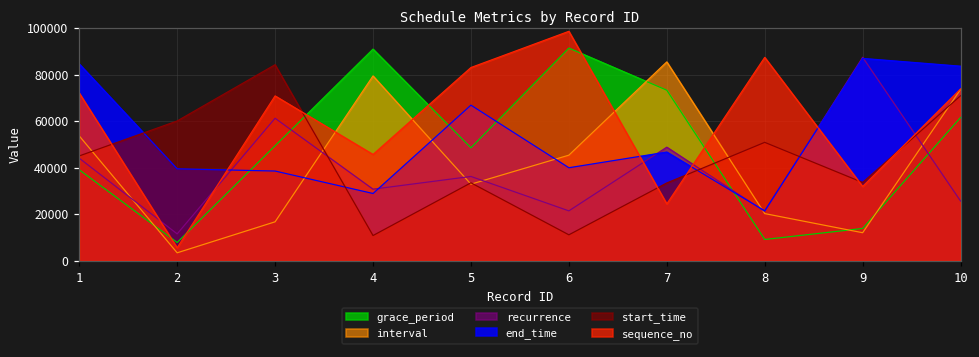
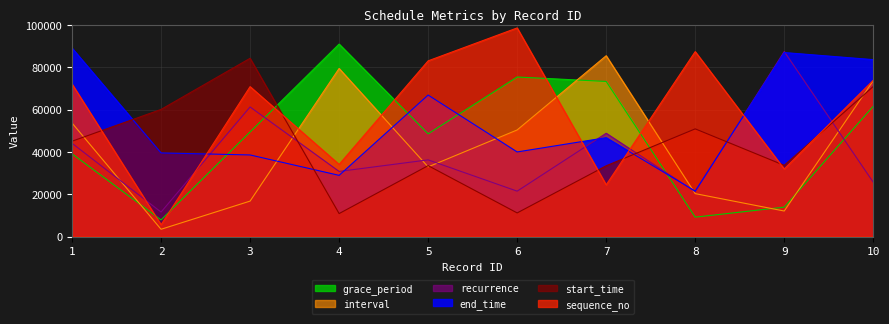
  {
    "grace_period": {
      "1": 39000,
      "2": 8000,
      "3": 49000,
      "4": 91000,
      "5": 49000,
-     "6": 91000,
+     "6": 75000,
      "7": 73000,
      "8": 9000,
      "9": 14000,
      "10": 62000
    },
    "interval": {
      "1": 54000,
      "2": 3000,
      "3": 17000,
      "4": 79000,
-     "6": 45000,
+     "6": 50000,
      "7": 85000,
      "9": 12000
    },
    "recurrence": {
      "2": 12000,
      "3": 61000,
      "4": 31000,
      "5": 36000,
      "6": 21000,
      "7": 49000,
      "10": 26000
    },
    "end_time": {
-     "1": 85000,
+     "1": 89000,
      "2": 40000,
      "3": 39000,
      "4": 29000,
      "5": 67000,
      "6": 40000,
      "7": 47000,
      "10": 84000
    },
    "start_time": {
      "2": 60000,
      "3": 84000,
      "4": 11000,
      "6": 11000,
      "7": 33000,
      "8": 51000,
      "9": 34000,
      "10": 71000
    },
    "sequence_no": {
      "1": 72000,
      "2": 6000,
      "3": 71000,
-     "4": 46000,
+     "4": 34000,
      "5": 83000,
      "6": 99000,
      "7": 24000,
      "8": 87000,
      "9": 32000
    }
  }
